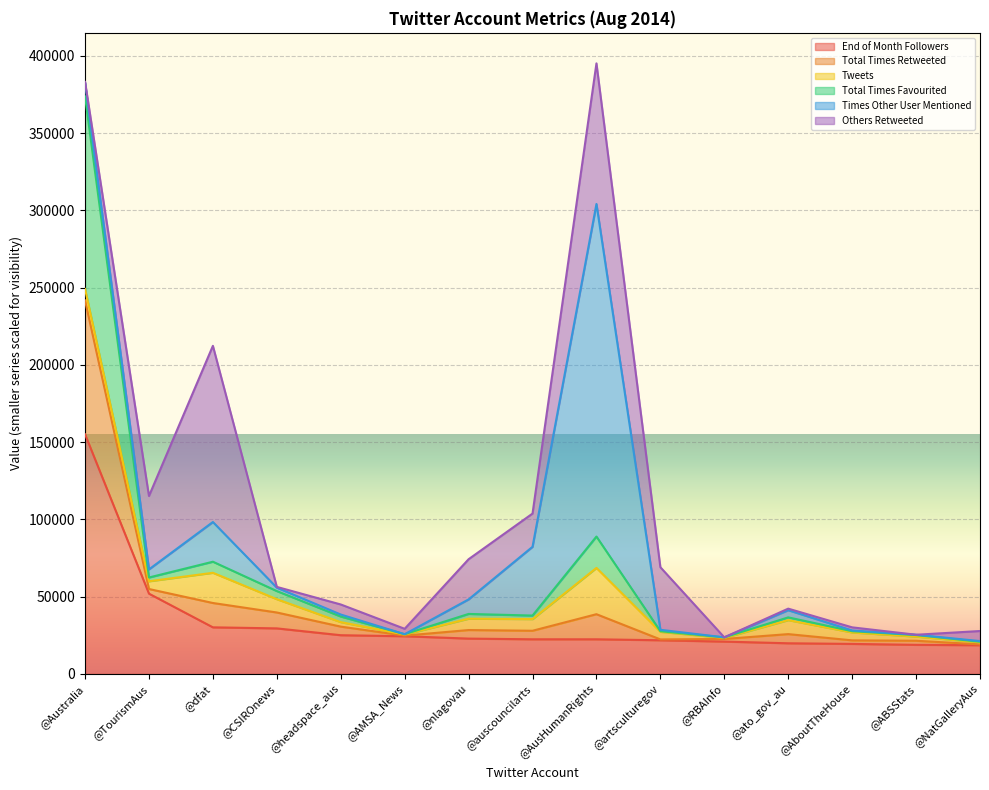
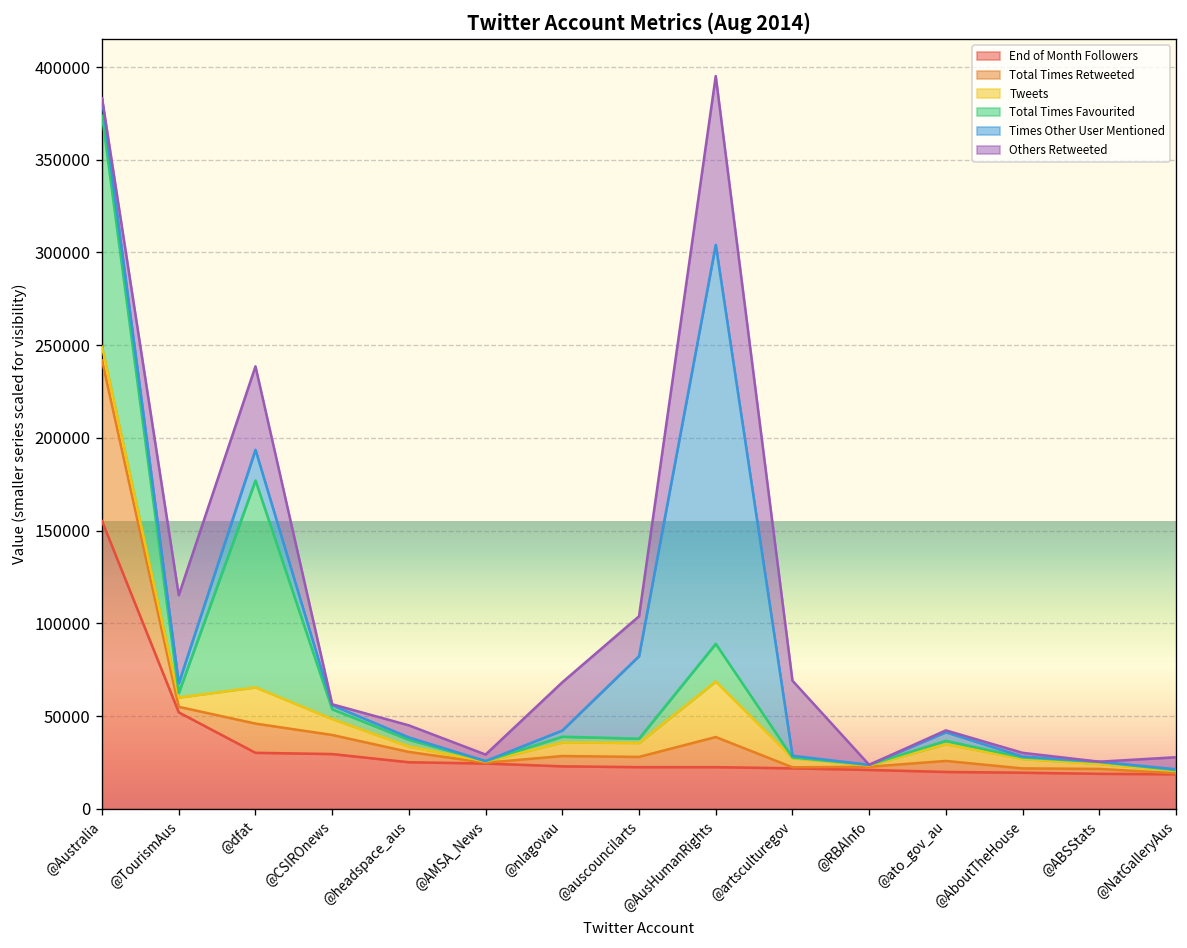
  {
    "Total Times Favourited": {
      "@Australia": 125000,
      "@TourismAus": 2000,
-     "@dfat": 7000,
+     "@dfat": 112000,
      "@CSIROnews": 5000,
      "@nlagovau": 3000,
      "@auscouncilarts": 2000,
      "@AusHumanRights": 20000,
      "@ato_gov_au": 2000
    },
    "Times Other User Mentioned": {
      "@TourismAus": 5000,
-     "@dfat": 26000,
-     "@nlagovau": 9000,
+     "@dfat": 17000,
+     "@nlagovau": 3000,
      "@auscouncilarts": 45000,
      "@AusHumanRights": 215000
    },
    "Others Retweeted": {
      "@TourismAus": 48000,
-     "@dfat": 114000,
+     "@dfat": 45000,
      "@headspace_aus": 7000,
      "@AMSA_News": 4000,
      "@nlagovau": 26000,
      "@auscouncilarts": 22000,
      "@AusHumanRights": 91000,
      "@artsculturegov": 41000,
      "@AboutTheHouse": 2000,
      "@NatGalleryAus": 7000
    }
  }
